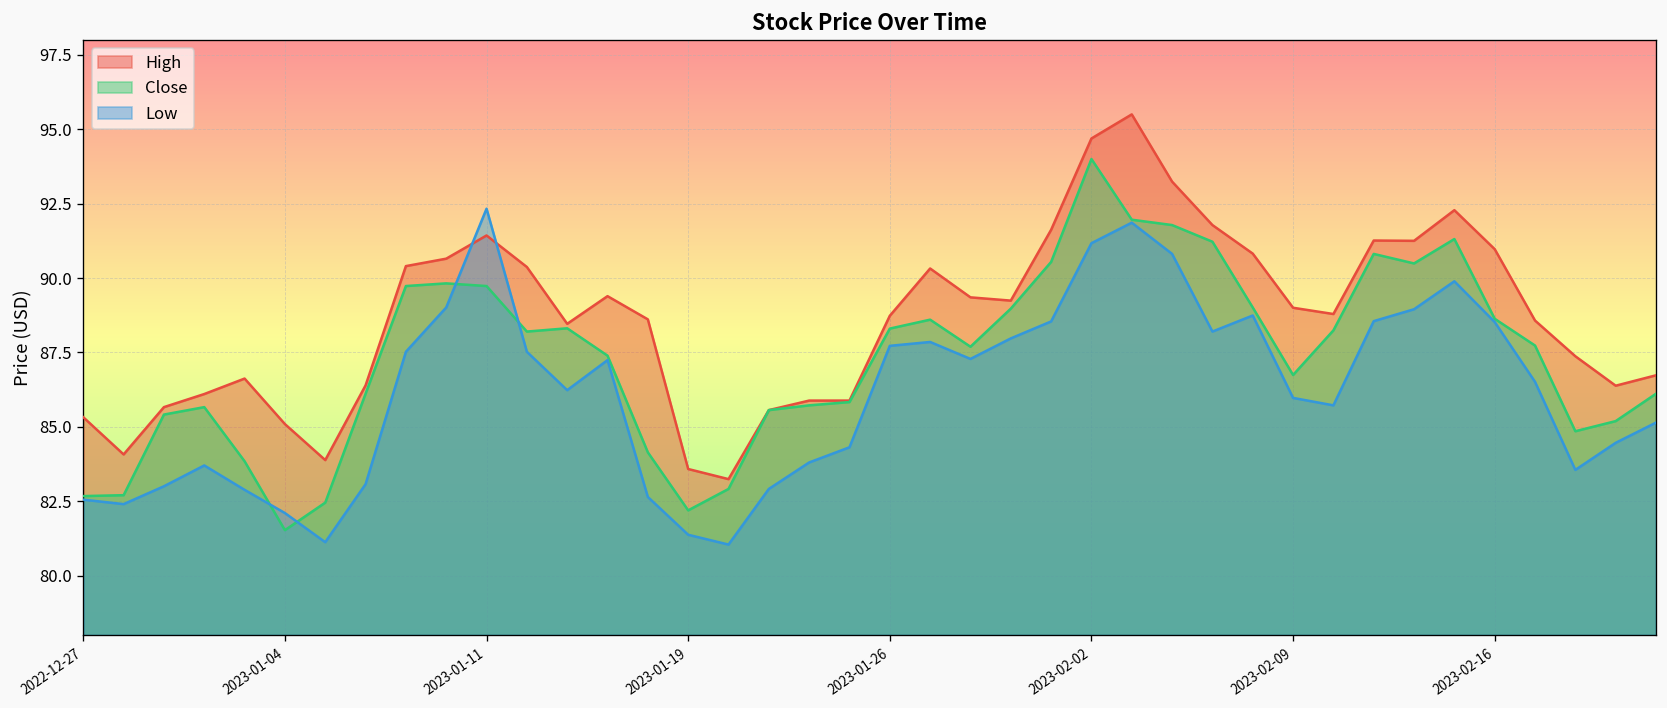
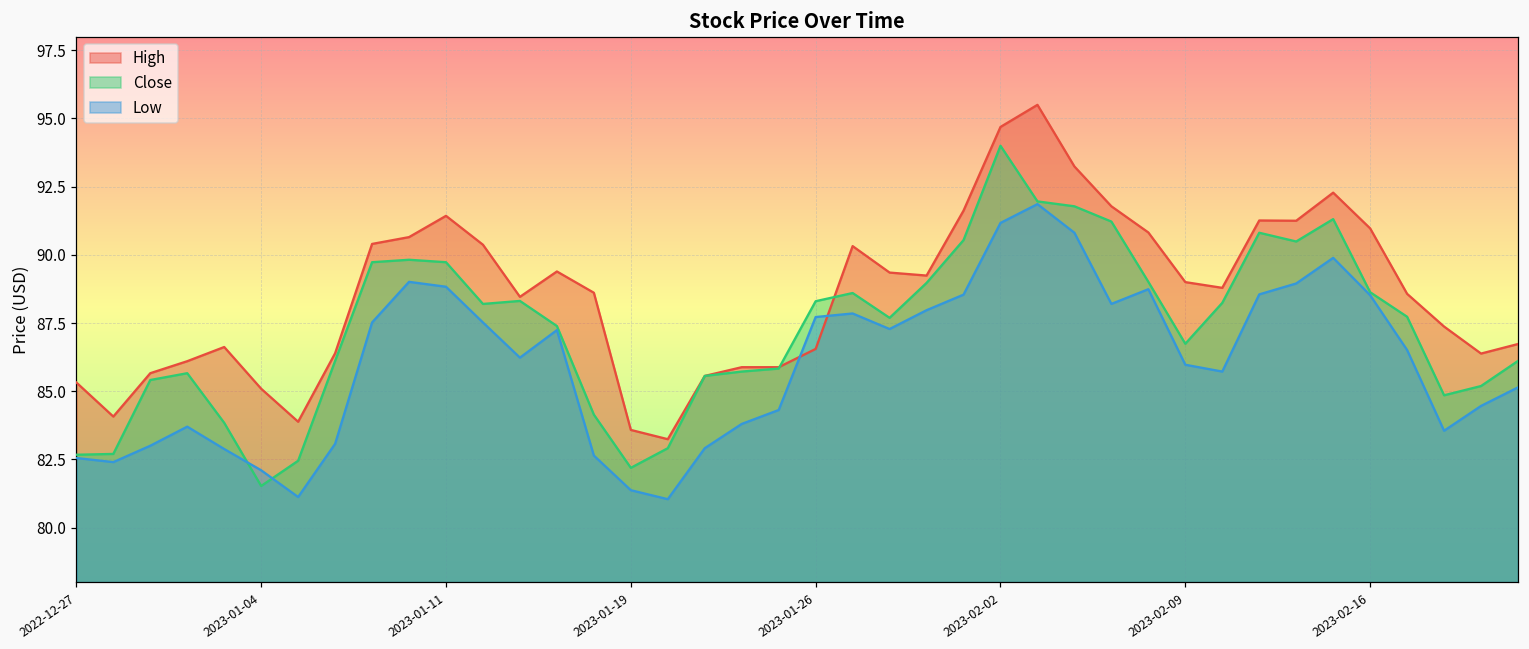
  {
    "High": {
      "2022-12-27": 85.3,
      "2023-01-04": 85.1,
      "2023-01-11": 91.4,
      "2023-01-19": 83.6,
-     "2023-01-26": 88.7,
+     "2023-01-26": 86.6,
      "2023-02-02": 94.7,
      "2023-02-09": 89.0,
      "2023-02-16": 91.0
    },
    "Close": {
      "2022-12-27": 82.7,
      "2023-01-04": 81.5,
      "2023-01-11": 89.7,
      "2023-01-19": 82.2,
      "2023-01-26": 88.3,
      "2023-02-02": 94.0,
      "2023-02-09": 86.7,
      "2023-02-16": 88.6
    },
    "Low": {
      "2022-12-27": 82.6,
      "2023-01-04": 82.1,
-     "2023-01-11": 92.3,
+     "2023-01-11": 88.8,
      "2023-01-19": 81.4,
      "2023-01-26": 87.7,
      "2023-02-02": 91.2,
      "2023-02-09": 86.0,
      "2023-02-16": 88.5
    }
  }
